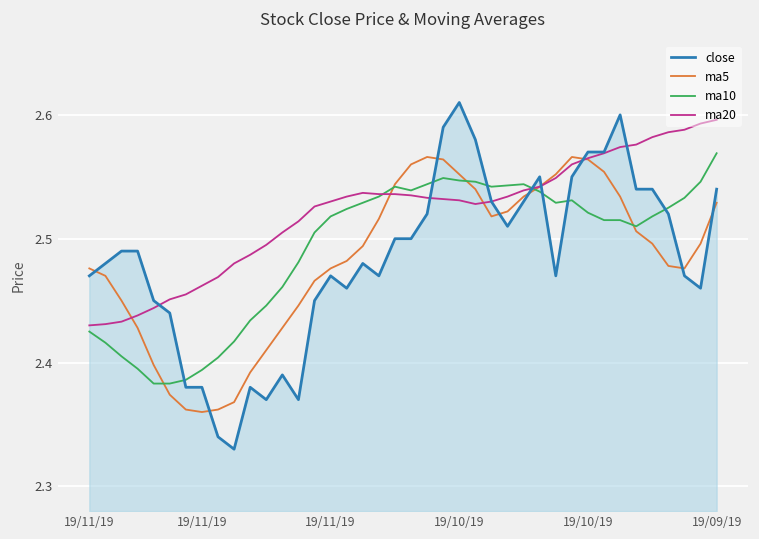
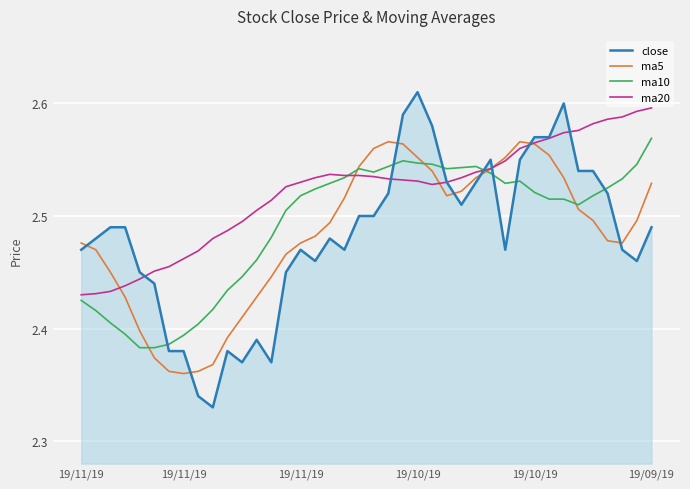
  {
    "close": {
-     "19/09/19": 2.54
+     "19/09/19": 2.49
    },
    "ma5": {
      "19/09/19": 2.53
    },
    "ma10": {
      "19/09/19": 2.57
    },
    "ma20": {
      "19/09/19": 2.596
    }
  }
